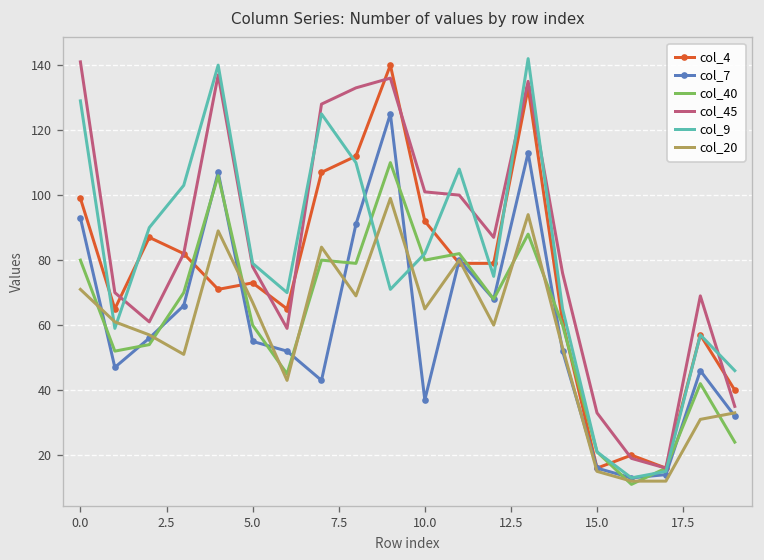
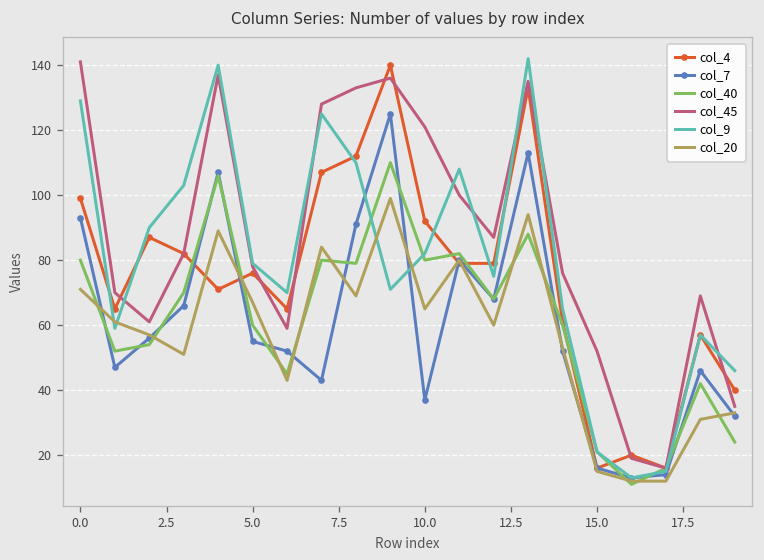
  {
    "col_4": {
      "0.0": 99,
-     "5.0": 73,
+     "5.0": 76,
      "10.0": 92
    },
    "col_7": {
      "0.0": 93,
      "5.0": 55,
      "10.0": 37
    },
    "col_45": {
      "0.0": 141,
      "5.0": 78,
-     "10.0": 101,
-     "15.0": 33
+     "10.0": 121,
+     "15.0": 52
    },
    "col_9": {
      "0.0": 129,
      "5.0": 79,
      "10.0": 82
    }
  }
